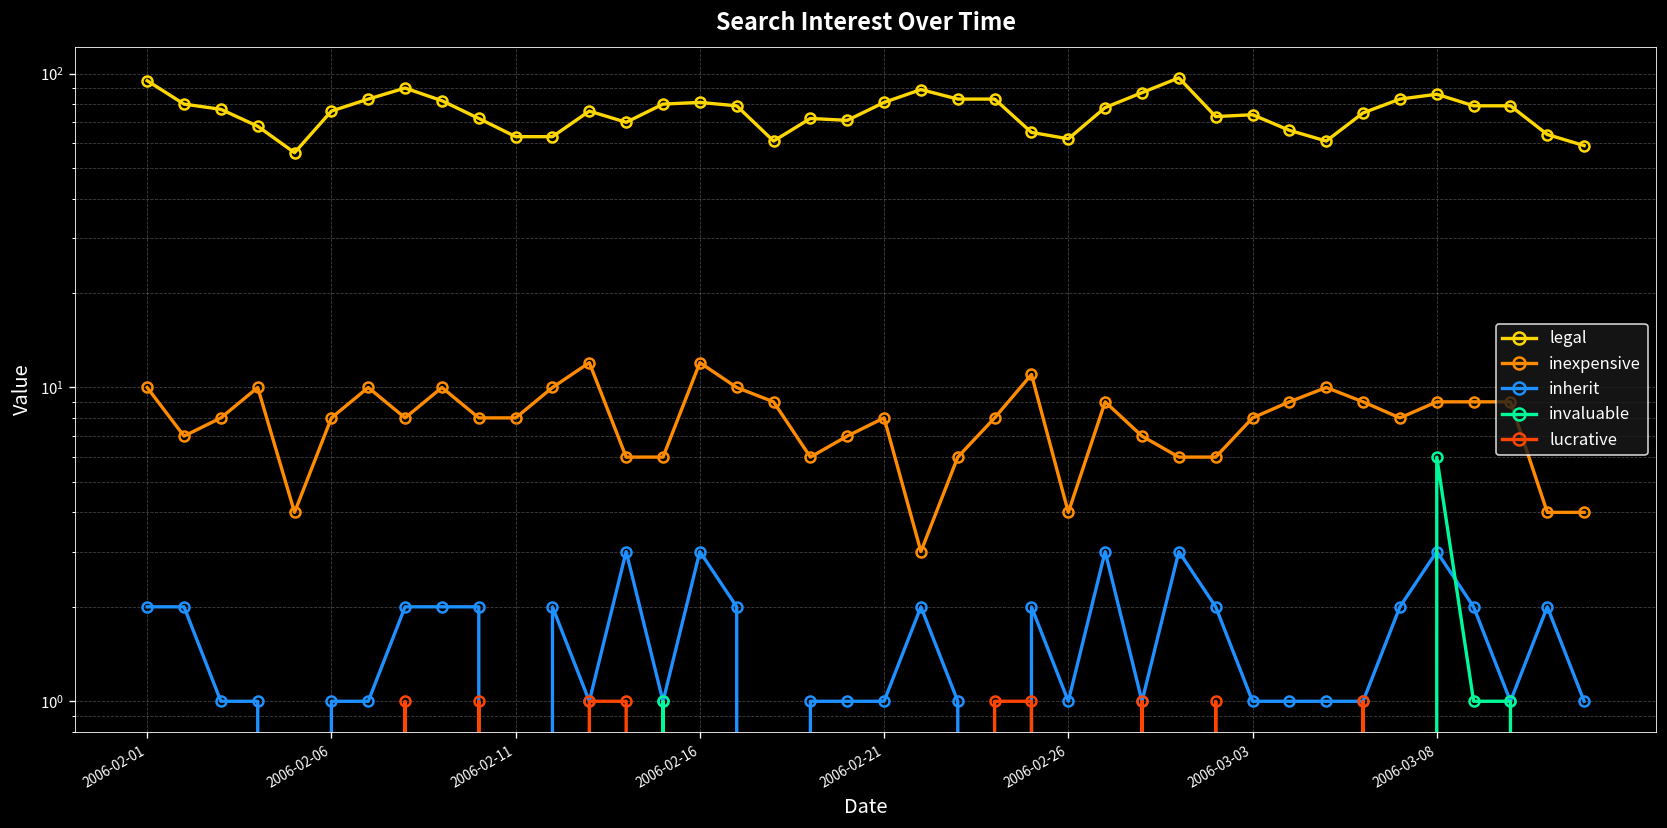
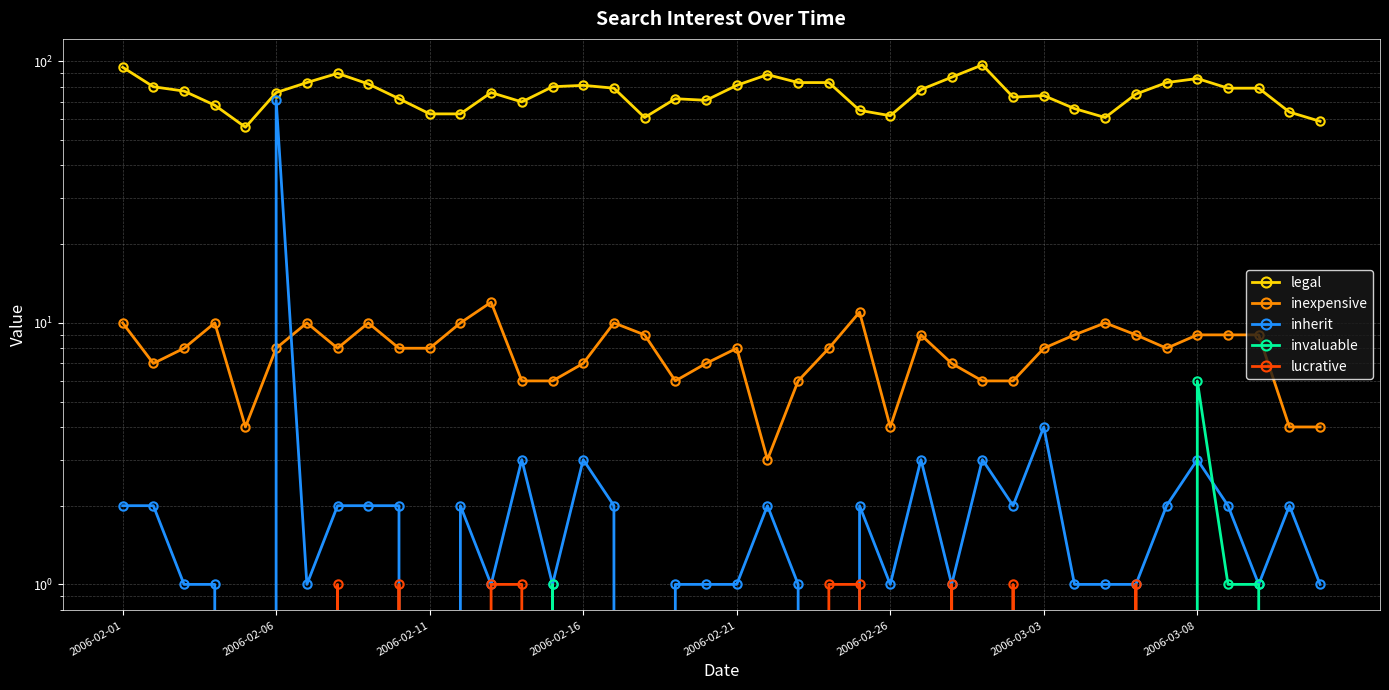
  {
    "legal": {
      "2006-02-01": 95,
      "2006-02-06": 76,
      "2006-02-11": 63,
      "2006-02-16": 81,
      "2006-02-21": 81,
      "2006-02-26": 62,
      "2006-03-03": 74,
      "2006-03-08": 86
    },
    "inexpensive": {
      "2006-02-01": 10,
      "2006-02-06": 8,
      "2006-02-11": 8,
-     "2006-02-16": 12,
+     "2006-02-16": 7,
      "2006-02-21": 8,
      "2006-02-26": 4,
      "2006-03-03": 8,
      "2006-03-08": 9
    },
    "inherit": {
      "2006-02-01": 2,
-     "2006-02-06": 1,
+     "2006-02-06": 71,
      "2006-02-16": 3,
      "2006-02-21": 1,
      "2006-02-26": 1,
-     "2006-03-03": 1,
+     "2006-03-03": 4,
      "2006-03-08": 3
    },
    "invaluable": {
      "2006-03-08": 6
    }
  }
